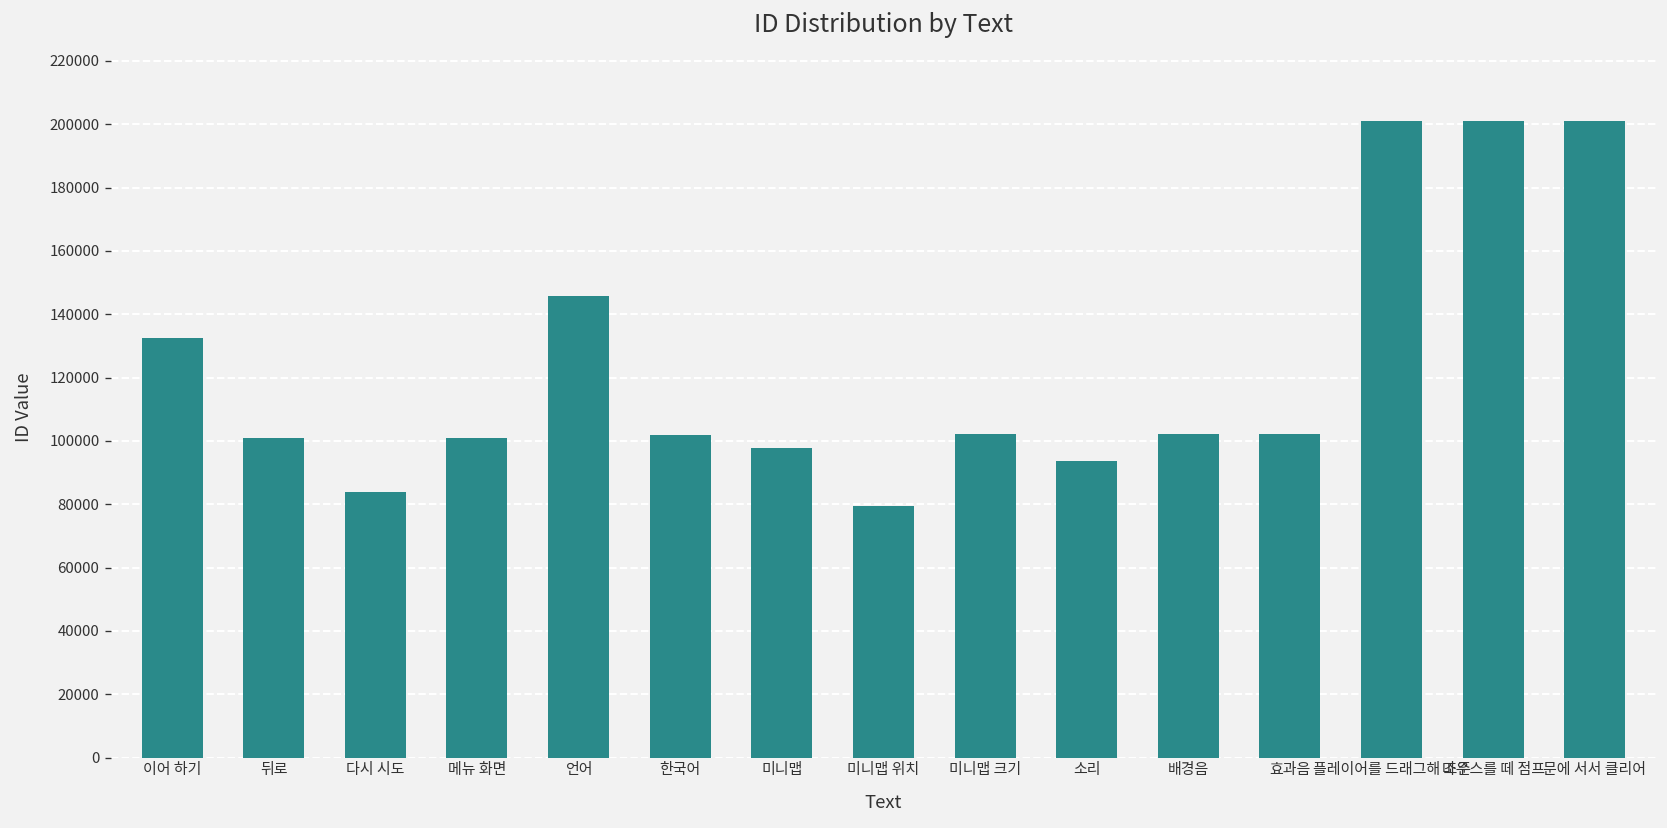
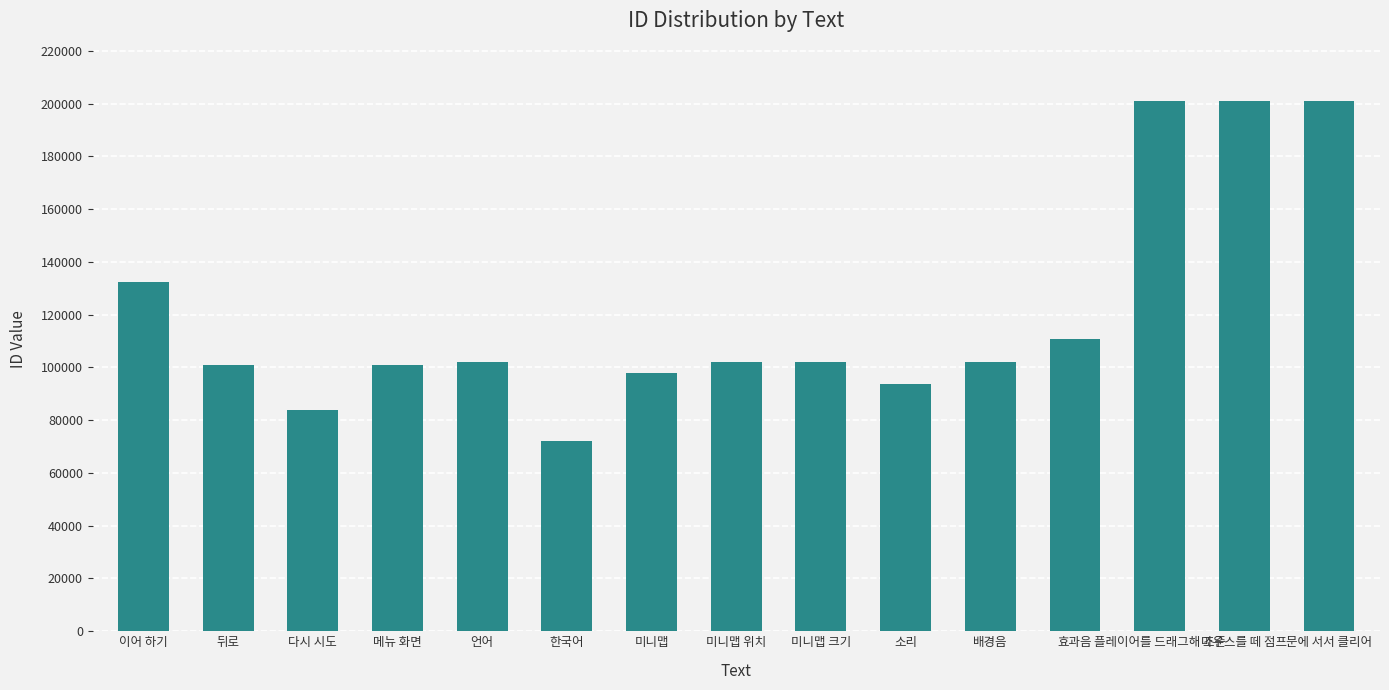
  {
    "이어 하기": 132000,
    "뒤로": 101000,
    "다시 시도": 84000,
    "메뉴 화면": 101000,
-   "언어": 146000,
-   "한국어": 102000,
+   "언어": 102000,
+   "한국어": 72000,
    "미니맵": 98000,
-   "미니맵 위치": 79000,
+   "미니맵 위치": 102000,
    "미니맵 크기": 102000,
    "소리": 94000,
    "배경음": 102000,
-   "효과음": 102000,
+   "효과음": 111000,
    "문에 서서 클리어": 201000
  }
